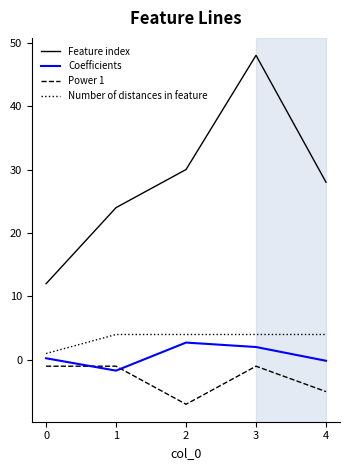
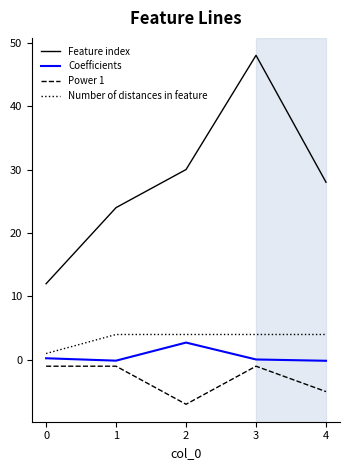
  {
    "Coefficients": {
      "0": 0,
-     "1": -2,
+     "1": 0,
      "2": 3,
-     "3": 2,
+     "3": 0,
      "4": 0
    }
  }
